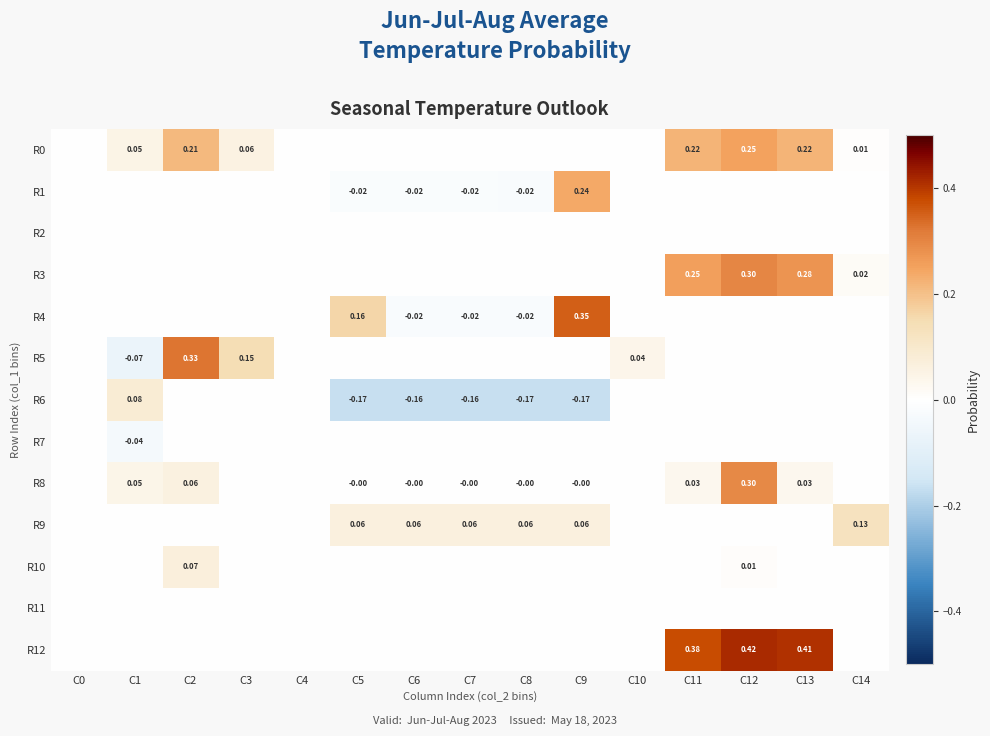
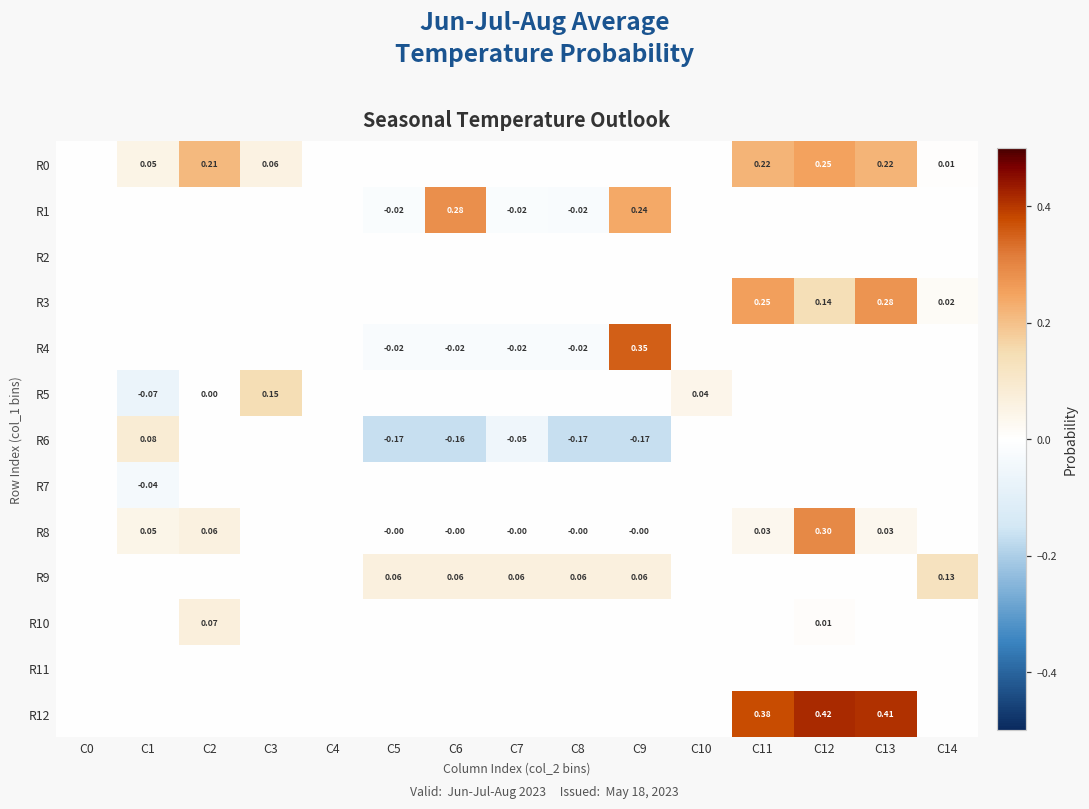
  {
    "R0": {
      "C1": 0.05,
      "C2": 0.21,
      "C3": 0.06,
      "C11": 0.22,
      "C12": 0.25,
      "C13": 0.22,
      "C14": 0.01
    },
    "R1": {
      "C5": -0.02,
-     "C6": -0.02,
+     "C6": 0.28,
      "C7": -0.02,
      "C8": -0.02,
      "C9": 0.24
    },
    "R3": {
      "C11": 0.25,
-     "C12": 0.30,
+     "C12": 0.14,
      "C13": 0.28,
      "C14": 0.02
    },
    "R4": {
-     "C5": 0.16,
+     "C5": -0.02,
      "C6": -0.02,
      "C7": -0.02,
      "C8": -0.02,
      "C9": 0.35
    },
    "R5": {
      "C1": -0.07,
-     "C2": 0.33,
+     "C2": 0.00,
      "C3": 0.15,
      "C10": 0.04
    },
    "R6": {
      "C1": 0.08,
      "C5": -0.17,
      "C6": -0.16,
-     "C7": -0.16,
+     "C7": -0.05,
      "C8": -0.17,
      "C9": -0.17
    },
    "R7": {
      "C1": -0.04
    },
    "R8": {
      "C1": 0.05,
      "C2": 0.06,
      "C5": -0.00,
      "C6": -0.00,
      "C7": -0.00,
      "C8": -0.00,
      "C9": -0.00,
      "C11": 0.03,
      "C12": 0.30,
      "C13": 0.03
    },
    "R9": {
      "C5": 0.06,
      "C6": 0.06,
      "C7": 0.06,
      "C8": 0.06,
      "C9": 0.06,
      "C14": 0.13
    },
    "R10": {
      "C2": 0.07,
      "C12": 0.01
    },
    "R12": {
      "C11": 0.38,
      "C12": 0.42,
      "C13": 0.41
    }
  }
